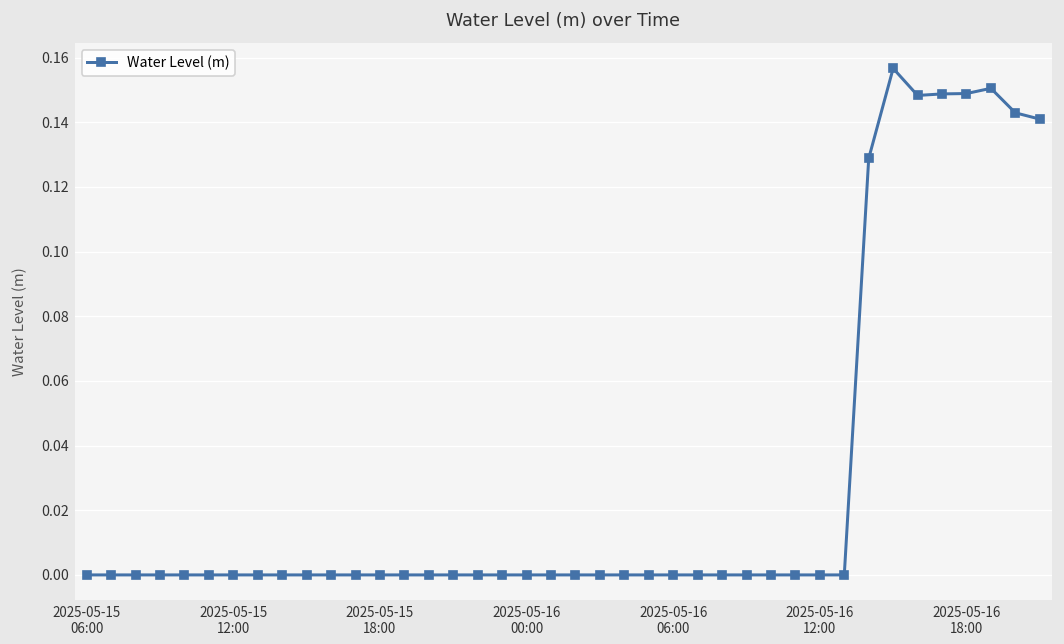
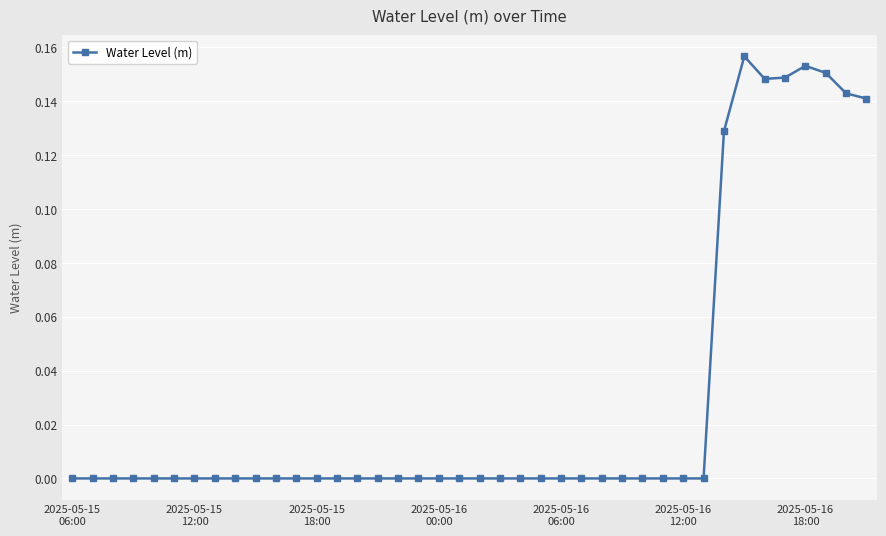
  {
    "2025-05-15 06:00": 0.000,
    "2025-05-15 12:00": 0.000,
    "2025-05-15 18:00": 0.000,
    "2025-05-16 00:00": 0.000,
    "2025-05-16 06:00": 0.000,
    "2025-05-16 12:00": 0.000,
-   "2025-05-16 18:00": 0.149
+   "2025-05-16 18:00": 0.153
  }
